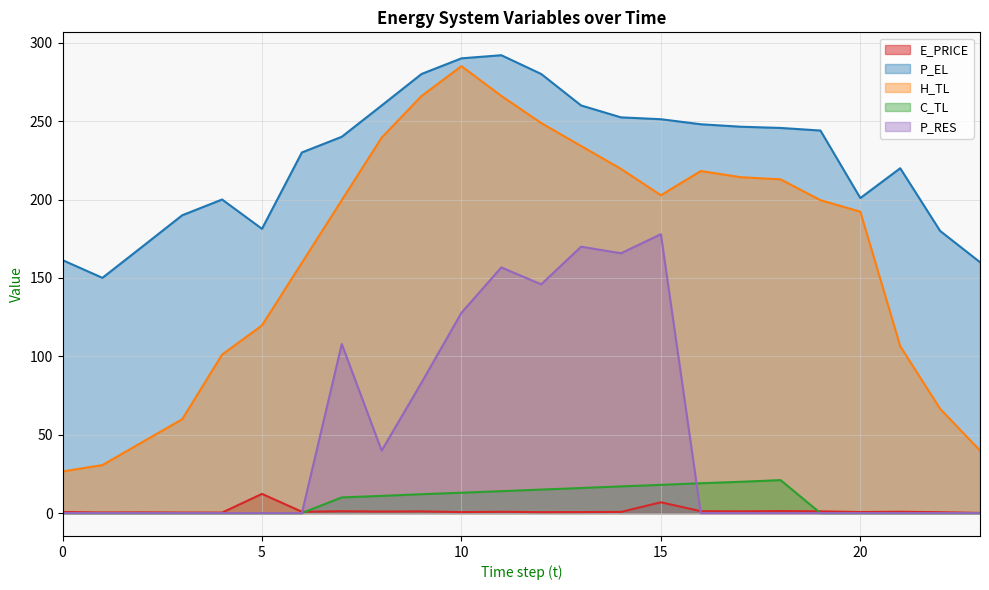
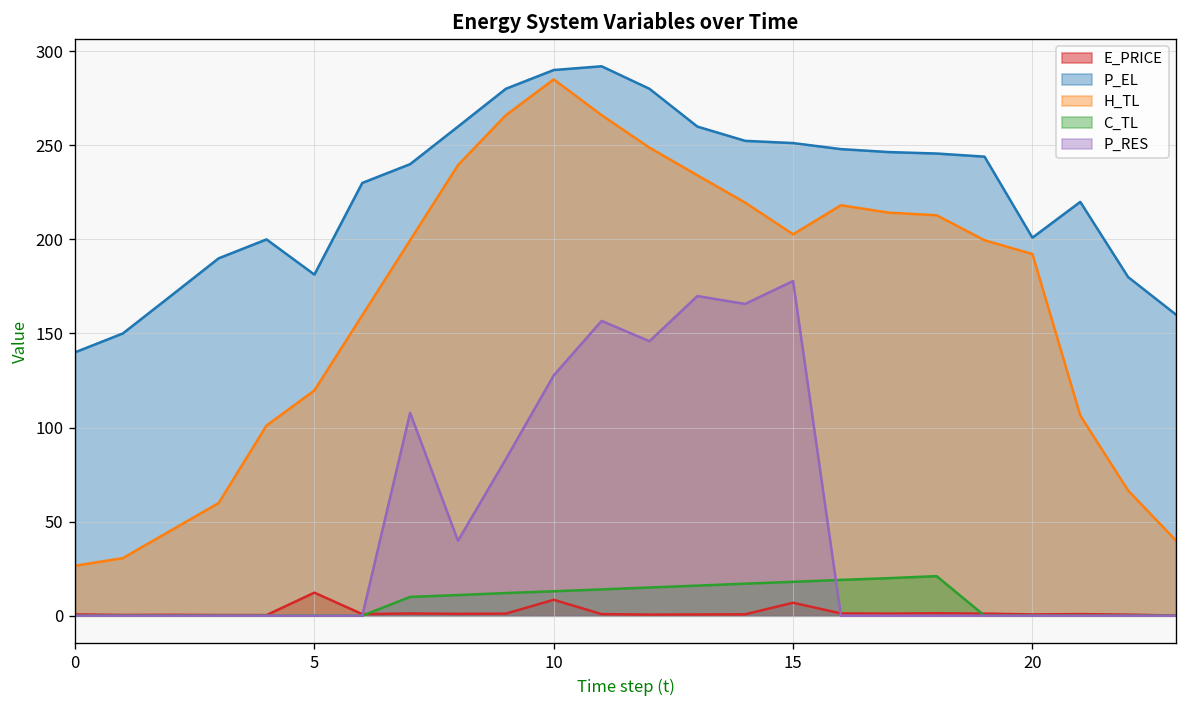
  {
    "E_PRICE": {
      "5": 12,
-     "10": 1,
+     "10": 8,
      "15": 7
    },
    "P_EL": {
-     "0": 161,
+     "0": 140,
      "5": 181,
      "10": 290,
      "15": 251,
      "20": 201
    },
    "H_TL": {
      "0": 27,
      "5": 120,
      "10": 285,
      "15": 203,
      "20": 192
    },
    "C_TL": {
      "10": 13,
      "15": 18
    },
    "P_RES": {
      "10": 128,
      "15": 178
    }
  }
